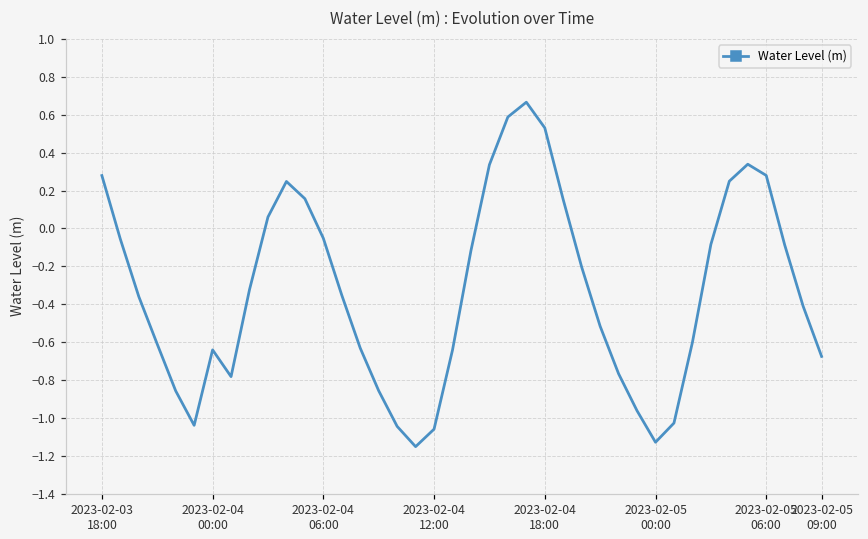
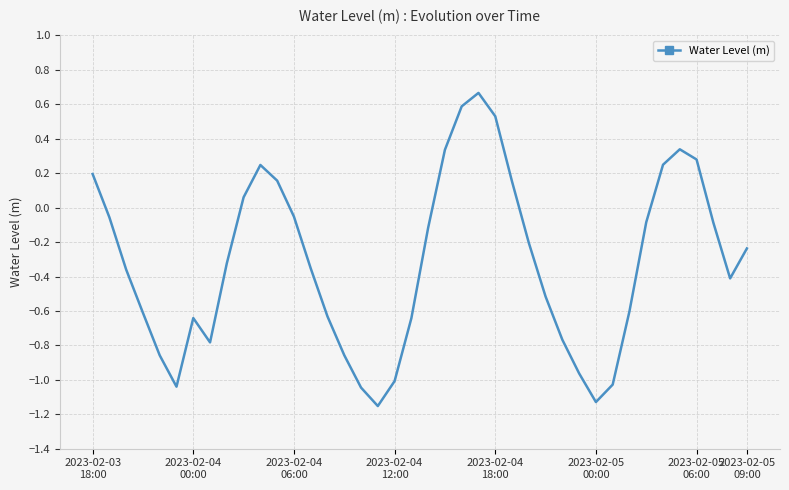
  {
-   "2023-02-03 18:00": 0.28,
+   "2023-02-03 18:00": 0.20,
    "2023-02-04 00:00": -0.64,
    "2023-02-04 06:00": -0.05,
-   "2023-02-04 12:00": -1.06,
+   "2023-02-04 12:00": -1.01,
    "2023-02-04 18:00": 0.53,
    "2023-02-05 00:00": -1.13,
    "2023-02-05 06:00": 0.28,
-   "2023-02-05 09:00": -0.68
+   "2023-02-05 09:00": -0.24
  }
